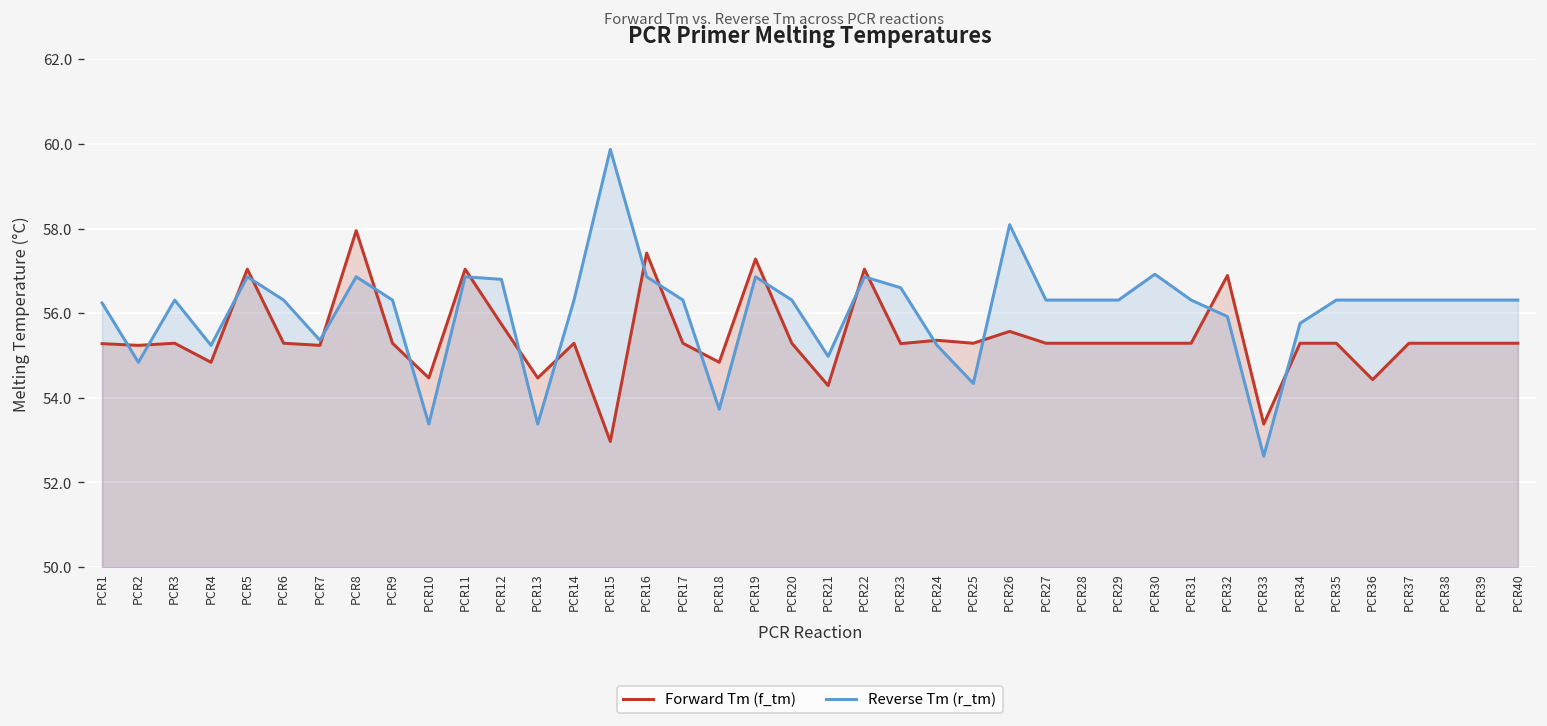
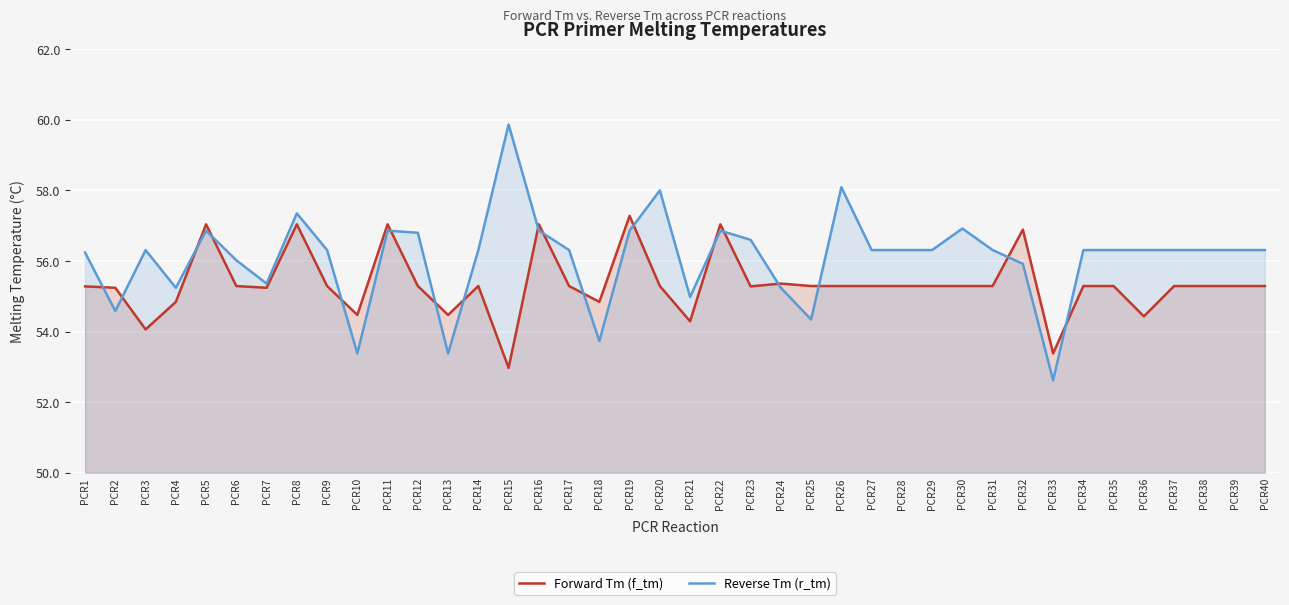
  {
    "Forward Tm (f_tm)": {
      "PCR1": 55.3,
      "PCR2": 55.2,
-     "PCR3": 55.3,
+     "PCR3": 54.1,
      "PCR4": 54.8,
      "PCR5": 57.0,
      "PCR6": 55.3,
      "PCR7": 55.2,
-     "PCR8": 58.0,
+     "PCR8": 57.0,
      "PCR9": 55.3,
      "PCR10": 54.5,
      "PCR11": 57.0,
-     "PCR12": 55.7,
+     "PCR12": 55.3,
      "PCR13": 54.5,
      "PCR14": 55.3,
      "PCR15": 53.0,
-     "PCR16": 57.4,
+     "PCR16": 57.0,
      "PCR17": 55.3,
      "PCR18": 54.8,
      "PCR19": 57.3,
      "PCR20": 55.3,
      "PCR21": 54.3,
      "PCR22": 57.0,
      "PCR23": 55.3,
      "PCR24": 55.4,
      "PCR25": 55.3,
-     "PCR26": 55.6,
+     "PCR26": 55.3,
      "PCR27": 55.3,
      "PCR28": 55.3,
      "PCR29": 55.3,
      "PCR30": 55.3,
      "PCR31": 55.3,
      "PCR32": 56.9,
      "PCR33": 53.4,
      "PCR34": 55.3,
      "PCR35": 55.3,
      "PCR36": 54.4,
      "PCR37": 55.3,
      "PCR38": 55.3,
      "PCR39": 55.3,
      "PCR40": 55.3
    },
    "Reverse Tm (r_tm)": {
      "PCR1": 56.2,
-     "PCR2": 54.8,
+     "PCR2": 54.6,
      "PCR3": 56.3,
      "PCR4": 55.2,
      "PCR5": 56.9,
-     "PCR6": 56.3,
+     "PCR6": 56.0,
      "PCR7": 55.4,
-     "PCR8": 56.9,
+     "PCR8": 57.4,
      "PCR9": 56.3,
      "PCR10": 53.4,
      "PCR11": 56.9,
      "PCR12": 56.8,
      "PCR13": 53.4,
      "PCR14": 56.3,
      "PCR15": 59.9,
      "PCR16": 56.9,
      "PCR17": 56.3,
      "PCR18": 53.7,
      "PCR19": 56.9,
-     "PCR20": 56.3,
+     "PCR20": 58.0,
      "PCR21": 55.0,
      "PCR22": 56.9,
      "PCR23": 56.6,
      "PCR24": 55.2,
      "PCR25": 54.3,
      "PCR26": 58.1,
      "PCR27": 56.3,
      "PCR28": 56.3,
      "PCR29": 56.3,
      "PCR30": 56.9,
      "PCR31": 56.3,
      "PCR32": 55.9,
      "PCR33": 52.6,
-     "PCR34": 55.8,
+     "PCR34": 56.3,
      "PCR35": 56.3,
      "PCR36": 56.3,
      "PCR37": 56.3,
      "PCR38": 56.3,
      "PCR39": 56.3,
      "PCR40": 56.3
    }
  }
